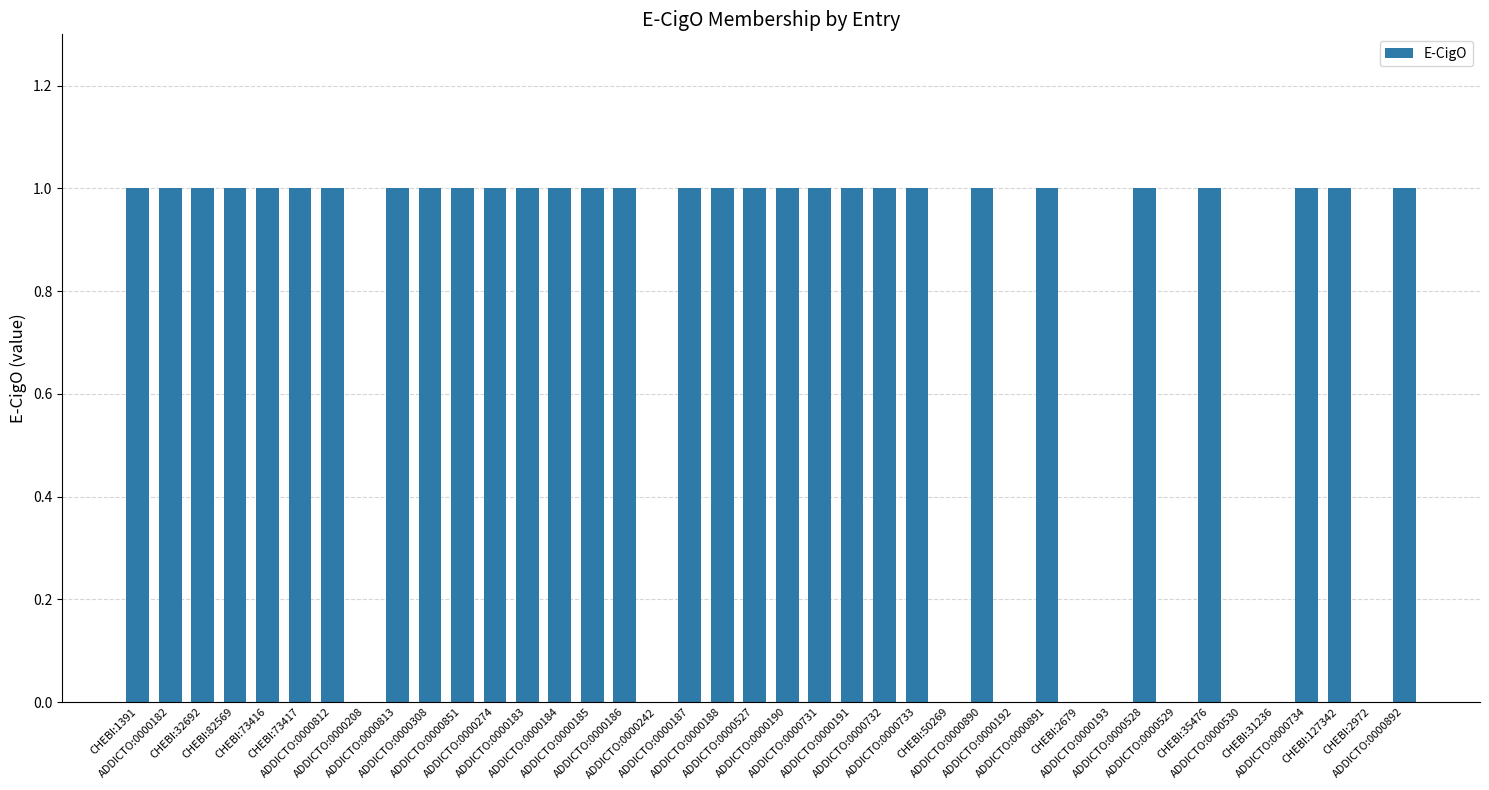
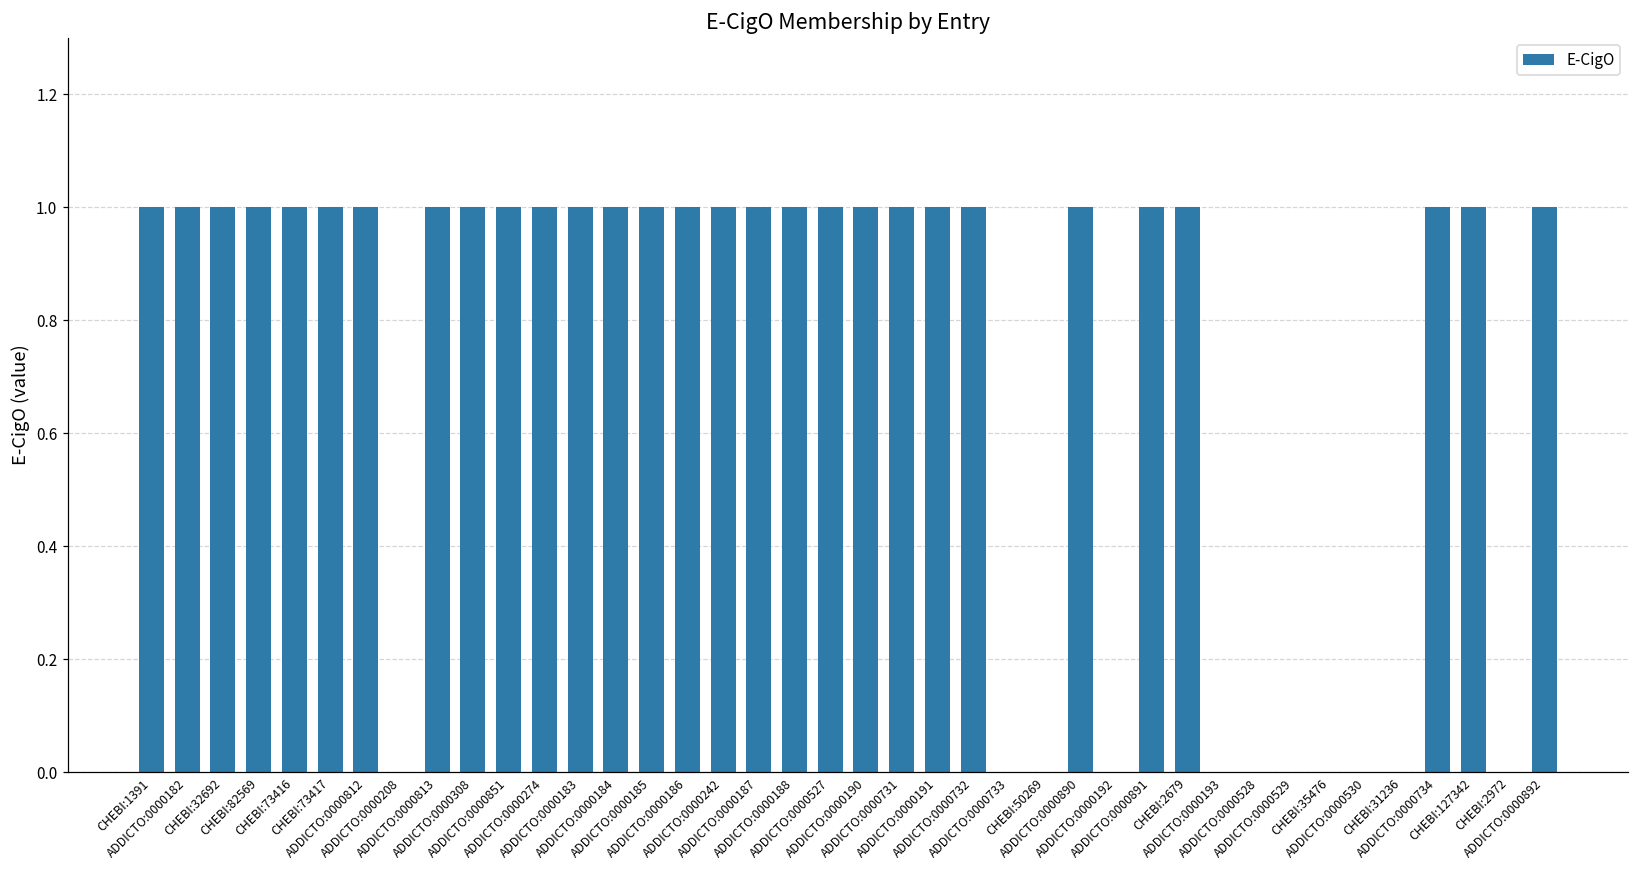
  {
    "CHEBI:1391": 1,
    "ADDICTO:0000182": 1,
    "CHEBI:32692": 1,
    "CHEBI:82569": 1,
    "CHEBI:73416": 1,
    "CHEBI:73417": 1,
    "ADDICTO:0000812": 1,
    "ADDICTO:0000208": 0,
    "ADDICTO:0000813": 1,
    "ADDICTO:0000308": 1,
    "ADDICTO:0000851": 1,
    "ADDICTO:0000274": 1,
    "ADDICTO:0000183": 1,
    "ADDICTO:0000184": 1,
    "ADDICTO:0000185": 1,
    "ADDICTO:0000186": 1,
-   "ADDICTO:0000242": 0,
+   "ADDICTO:0000242": 1,
    "ADDICTO:0000187": 1,
    "ADDICTO:0000188": 1,
    "ADDICTO:0000527": 1,
    "ADDICTO:0000190": 1,
    "ADDICTO:0000731": 1,
    "ADDICTO:0000191": 1,
    "ADDICTO:0000732": 1,
-   "ADDICTO:0000733": 1,
+   "ADDICTO:0000733": 0,
    "CHEBI:50269": 0,
    "ADDICTO:0000890": 1,
    "ADDICTO:0000192": 0,
    "ADDICTO:0000891": 1,
-   "CHEBI:2679": 0,
+   "CHEBI:2679": 1,
    "ADDICTO:0000193": 0,
-   "ADDICTO:0000528": 1,
+   "ADDICTO:0000528": 0,
    "ADDICTO:0000529": 0,
-   "CHEBI:35476": 1,
+   "CHEBI:35476": 0,
    "ADDICTO:0000530": 0,
    "CHEBI:31236": 0,
    "ADDICTO:0000734": 1,
    "CHEBI:127342": 1,
    "CHEBI:2972": 0,
    "ADDICTO:0000892": 1
  }
